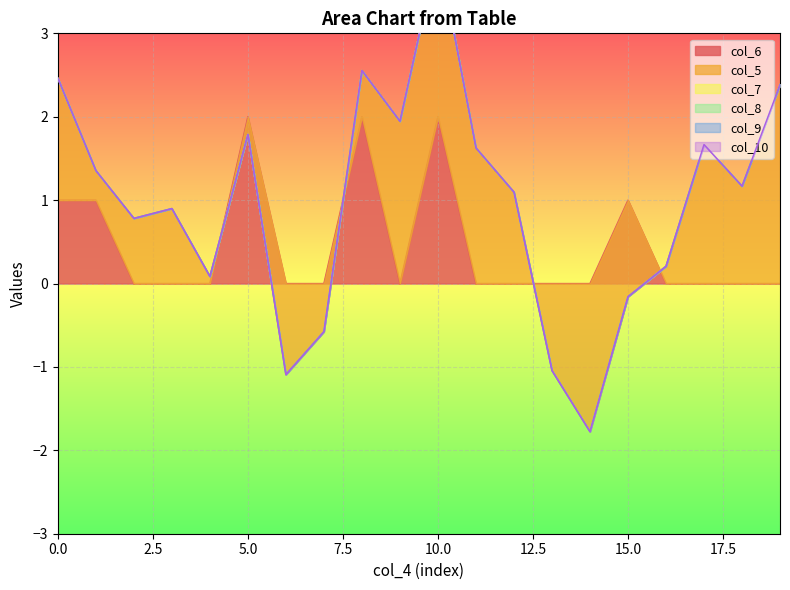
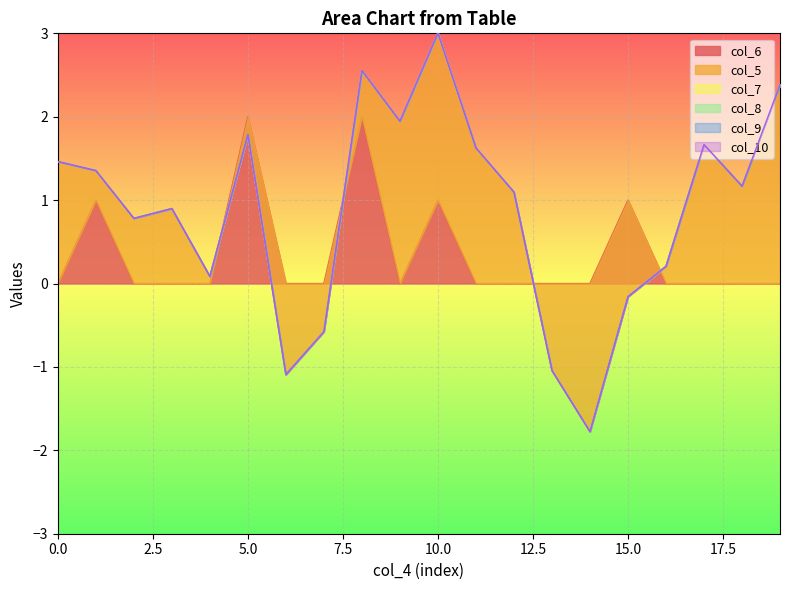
  {
    "col_6": {
-     "0.0": 1,
-     "10.0": 2
+     "0.0": 0,
+     "10.0": 1
    },
    "col_10": {
      "5.0": 0,
      "15.0": 0
    }
  }
